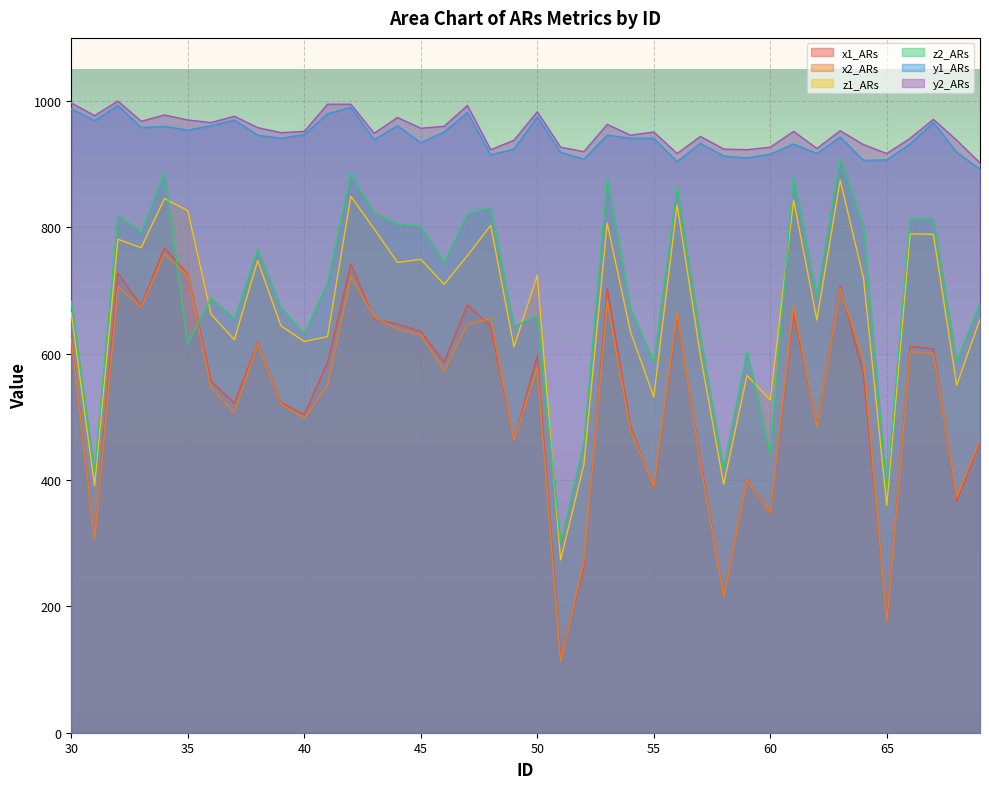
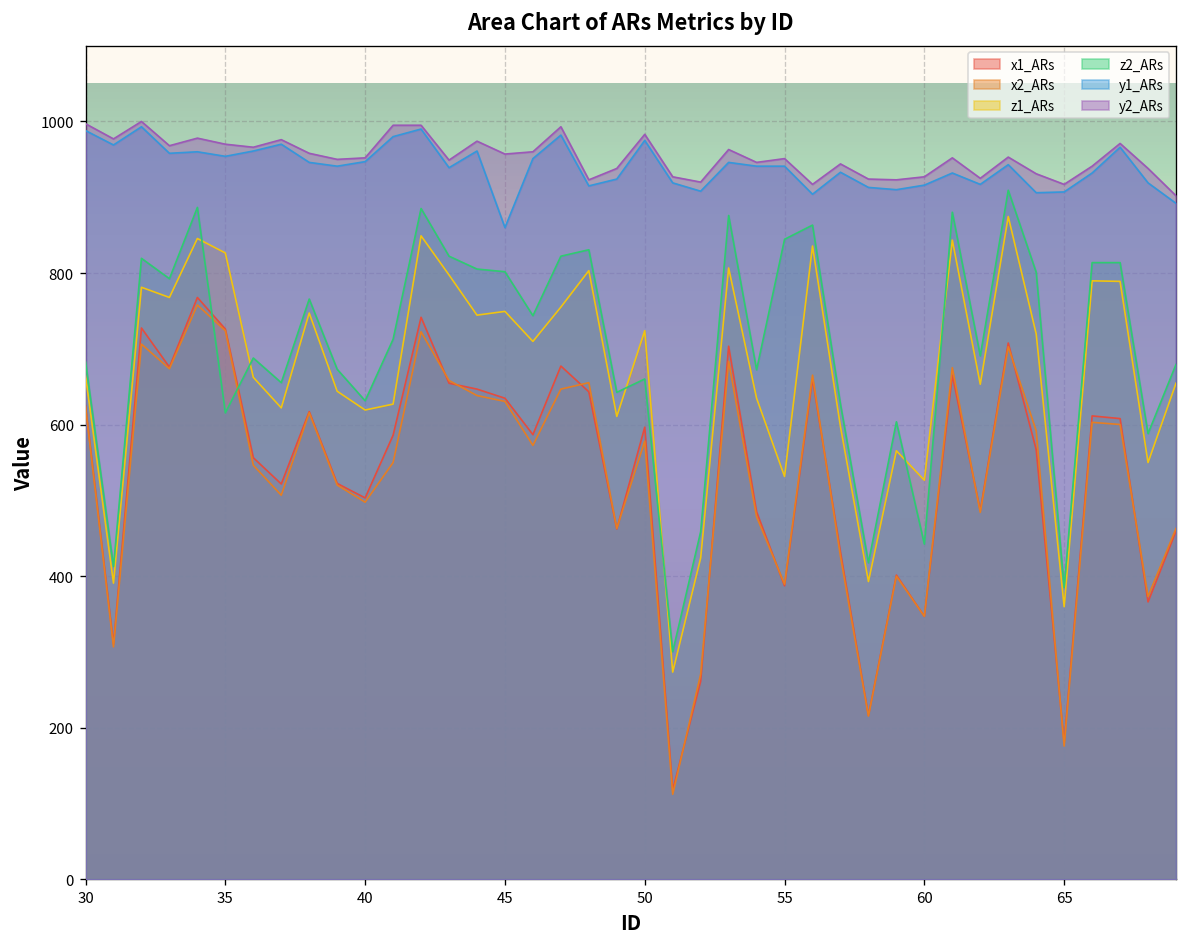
  {
    "z2_ARs": {
      "30": 680,
      "35": 620,
      "40": 630,
      "45": 800,
      "50": 660,
-     "55": 590,
+     "55": 840,
      "60": 440,
      "65": 390
    },
    "y1_ARs": {
      "30": 990,
      "35": 950,
      "40": 950,
-     "45": 930,
+     "45": 860,
      "50": 980,
      "55": 940,
      "60": 920,
      "65": 910
    },
    "y2_ARs": {
      "30": 1000,
      "35": 970,
      "40": 950,
      "45": 960,
      "50": 980,
      "55": 950,
      "60": 930,
      "65": 920
    }
  }
